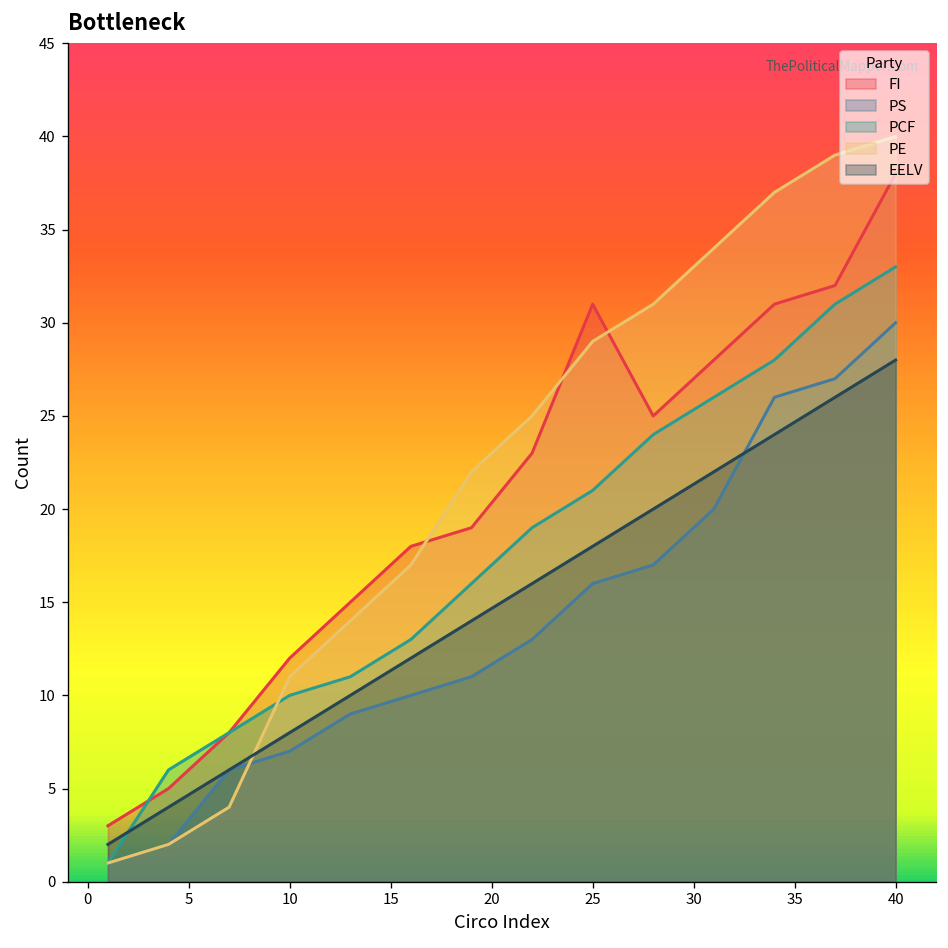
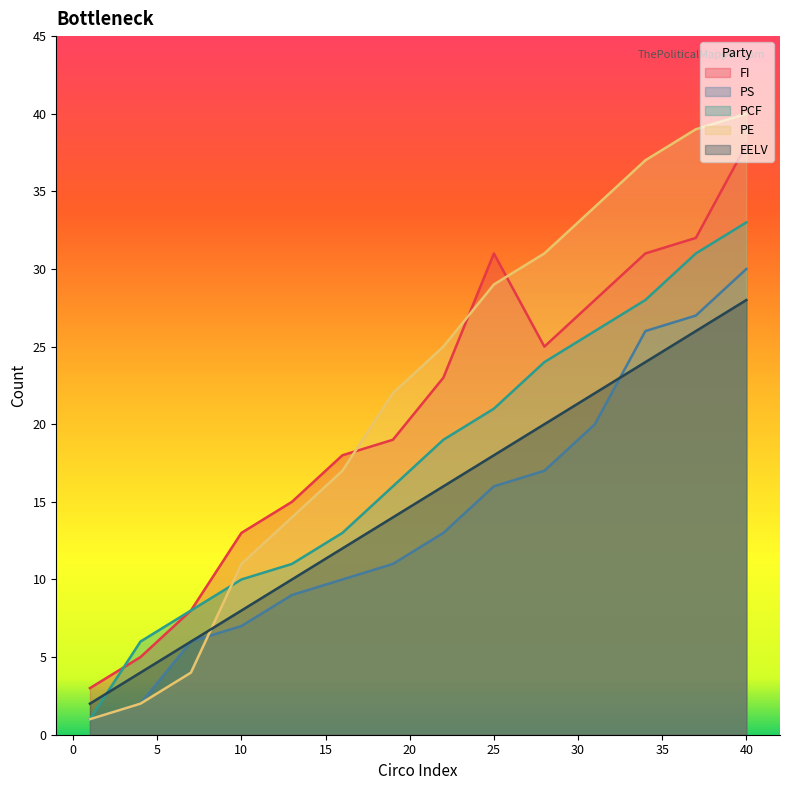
  {
    "FI": {
-     "10": 12,
+     "10": 13,
      "25": 31
    },
    "PE": {
      "10": 11,
      "25": 29
    }
  }
